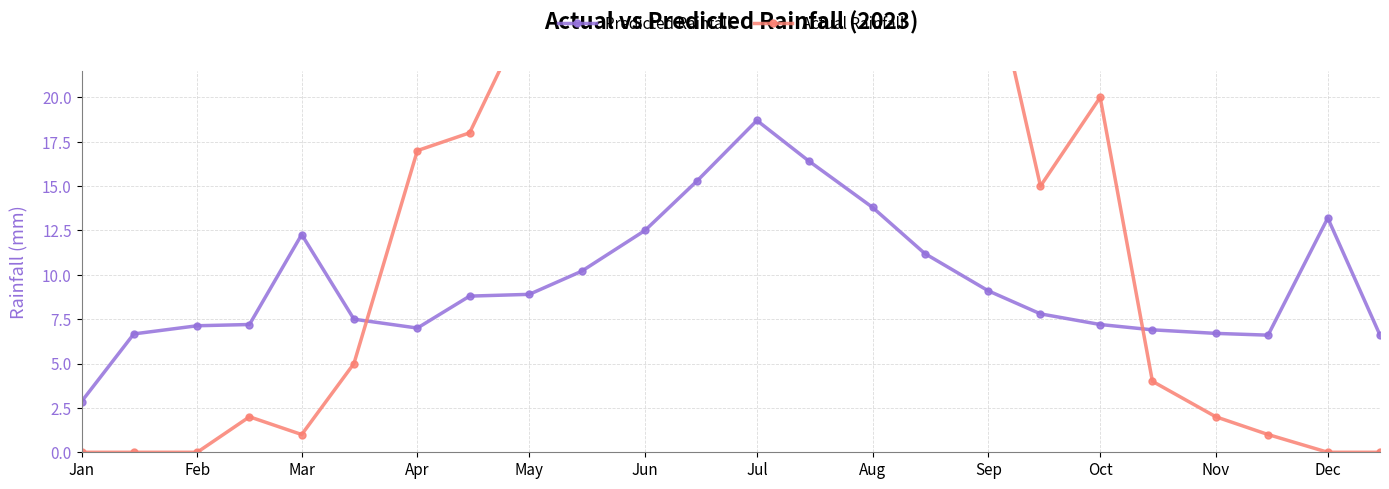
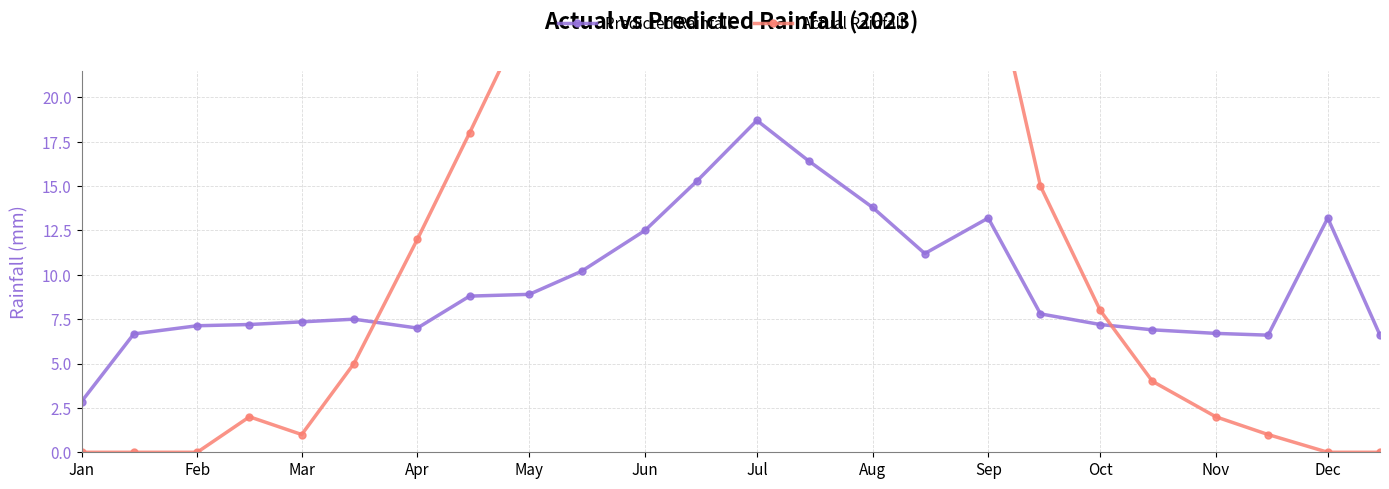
  {
    "Predicted Rainfall": {
      "Jan": 2.9,
      "Feb": 7.1,
-     "Mar": 12.3,
+     "Mar": 7.4,
      "Apr": 7.0,
      "May": 8.9,
      "Jun": 12.5,
      "Jul": 18.7,
      "Aug": 13.8,
-     "Sep": 9.1,
+     "Sep": 13.2,
      "Oct": 7.2,
      "Nov": 6.7,
      "Dec": 13.2
    },
    "Actual Rainfall": {
      "Jan": 0,
      "Feb": 0,
      "Mar": 1,
-     "Apr": 17,
-     "Oct": 20,
+     "Apr": 12,
+     "Oct": 8,
      "Nov": 2,
      "Dec": 0
    }
  }
